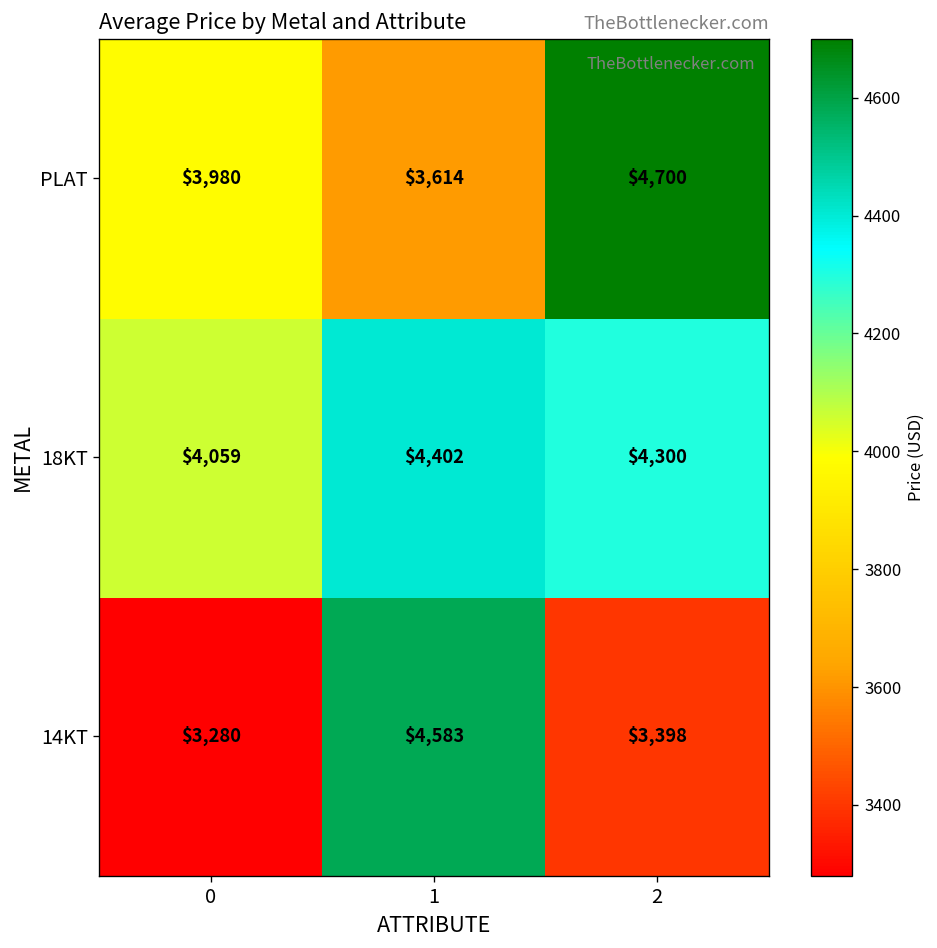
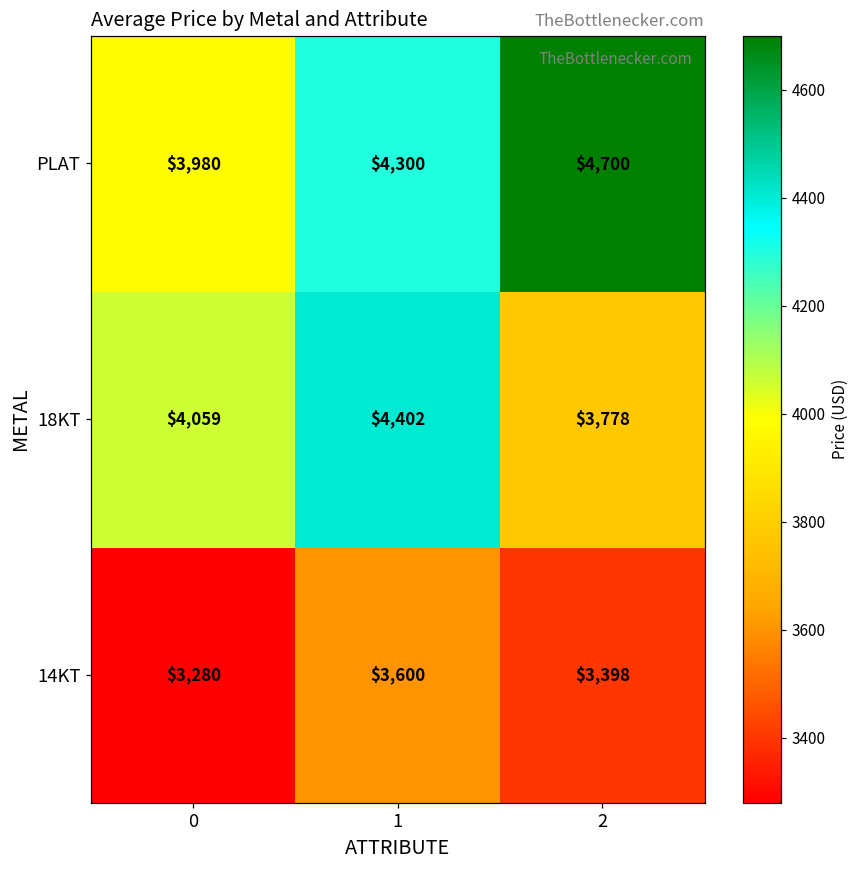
  {
    "PLAT": {
      "0": "$3,980",
-     "1": "$3,614"
+     "1": "$4,300"
    },
    "18KT": {
      "0": "$4,059",
      "1": "$4,402",
-     "2": "$4,300"
+     "2": "$3,778"
    },
    "14KT": {
      "0": "$3,280",
-     "1": "$4,583",
+     "1": "$3,600",
      "2": "$3,398"
    }
  }
